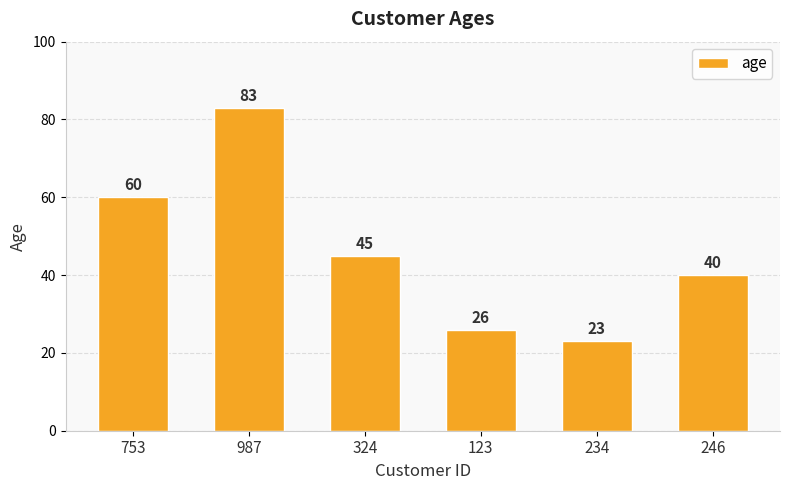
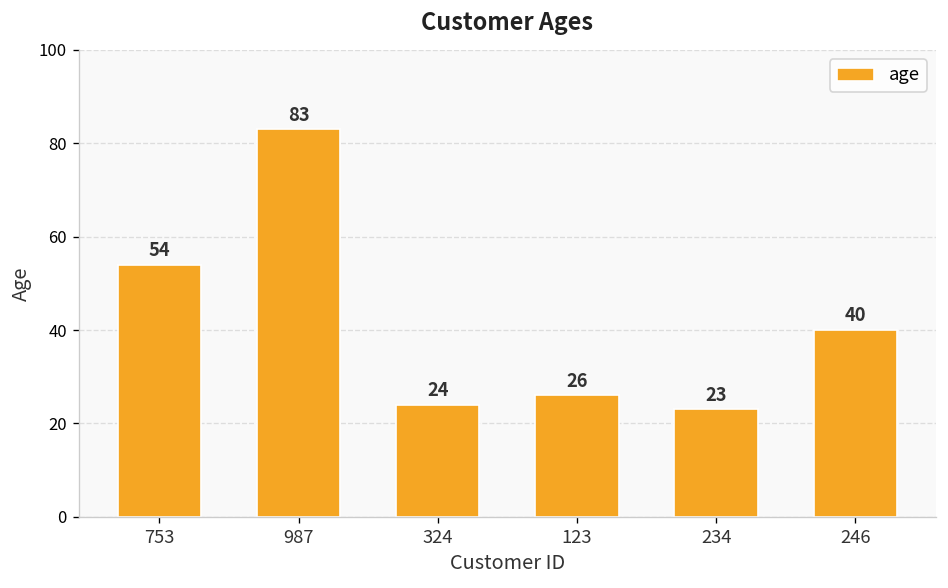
  {
-   "753": 60,
+   "753": 54,
    "987": 83,
-   "324": 45,
+   "324": 24,
    "123": 26,
    "234": 23,
    "246": 40
  }
